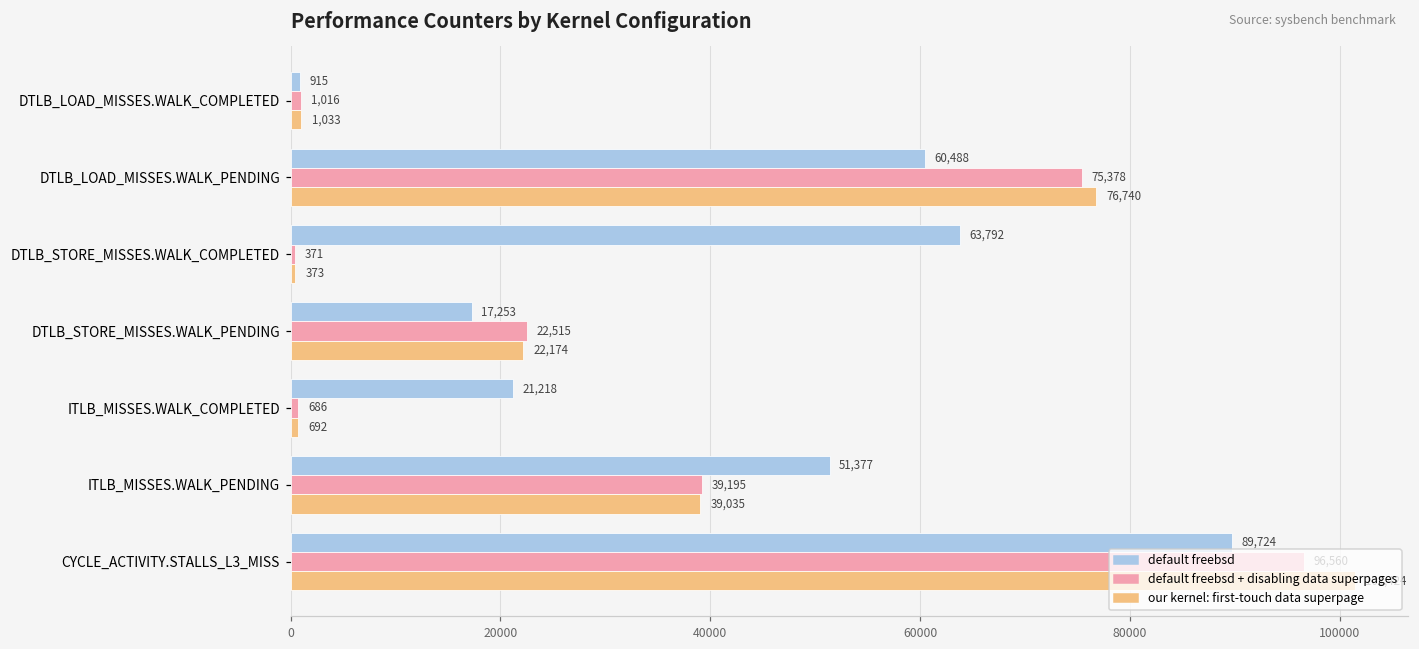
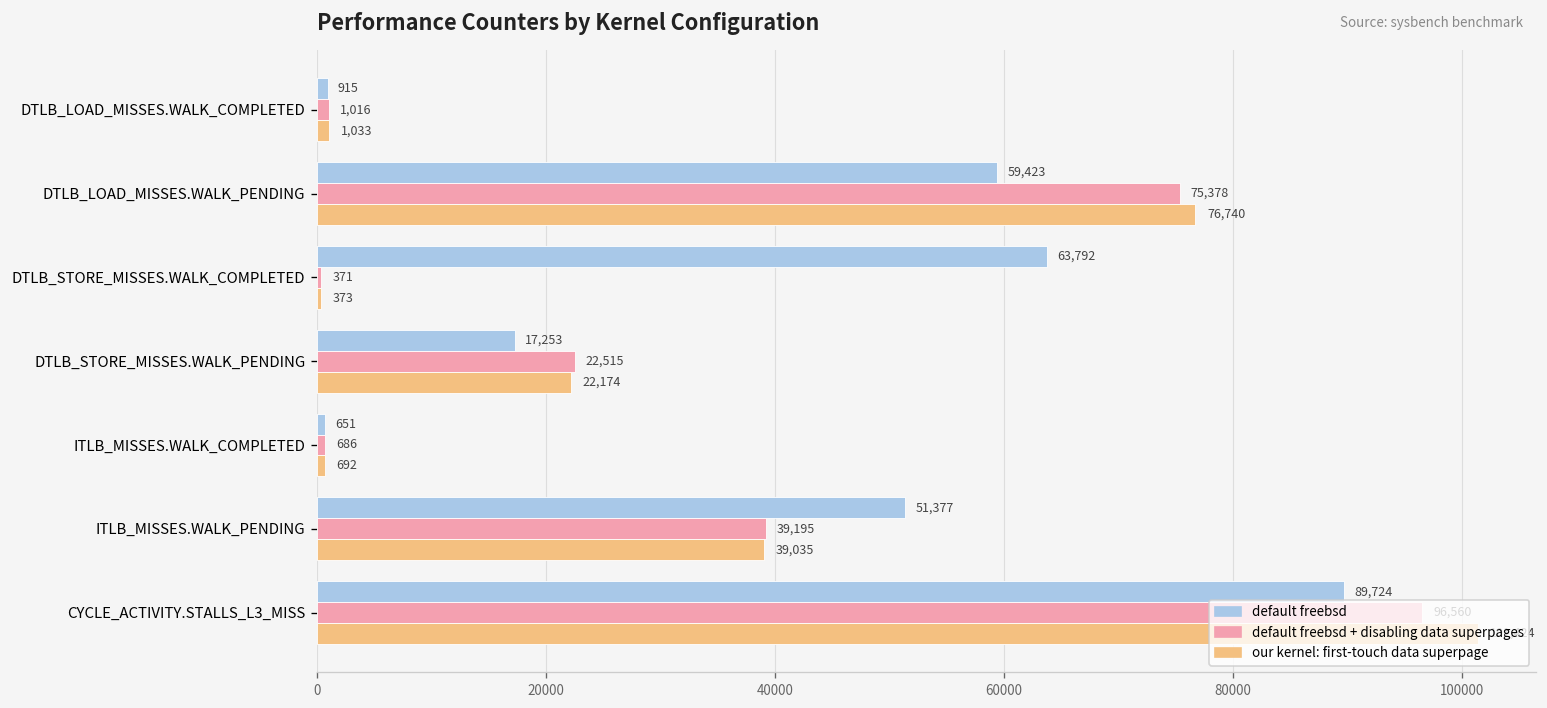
  {
    "default freebsd": {
      "DTLB_LOAD_MISSES.WALK_COMPLETED": "915",
-     "DTLB_LOAD_MISSES.WALK_PENDING": "60,488",
+     "DTLB_LOAD_MISSES.WALK_PENDING": "59,423",
      "DTLB_STORE_MISSES.WALK_COMPLETED": "63,792",
      "DTLB_STORE_MISSES.WALK_PENDING": "17,253",
-     "ITLB_MISSES.WALK_COMPLETED": "21,218",
+     "ITLB_MISSES.WALK_COMPLETED": "651",
      "ITLB_MISSES.WALK_PENDING": "51,377",
      "CYCLE_ACTIVITY.STALLS_L3_MISS": "89,724"
    }
  }
